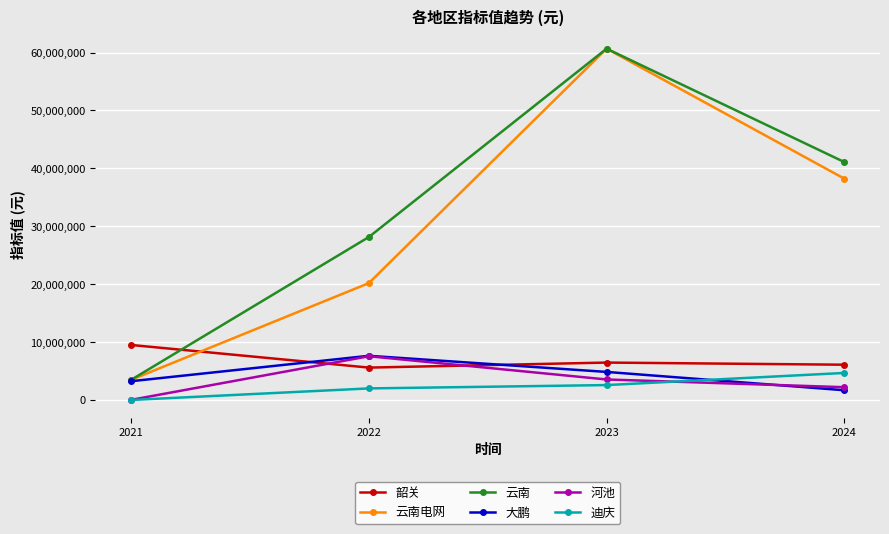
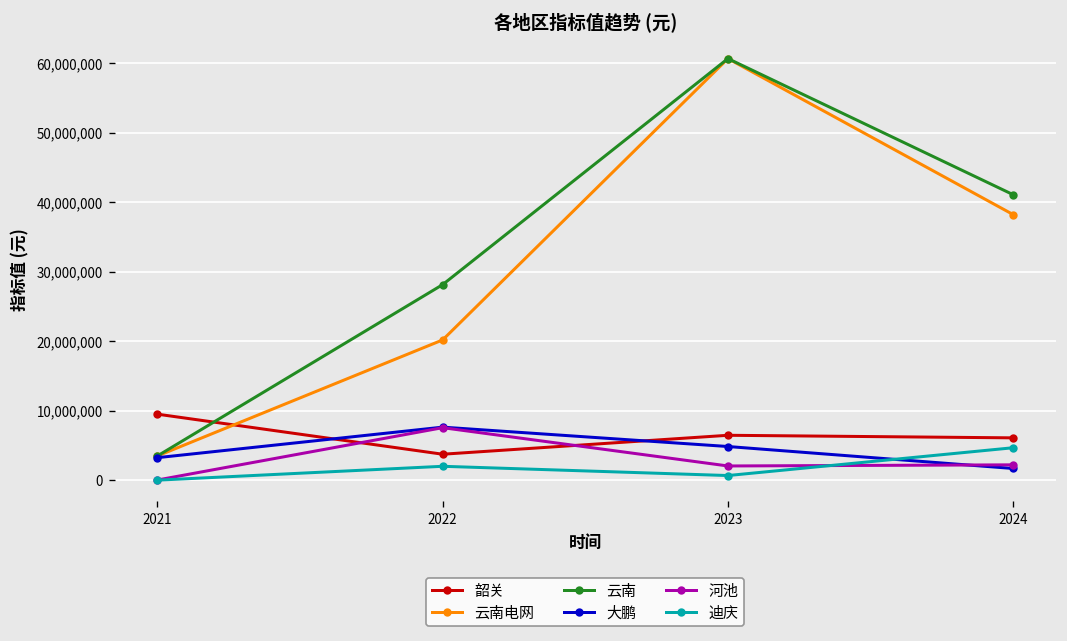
  {
    "韶关": {
      "2021": "10,000,000",
-     "2022": "6,000,000",
+     "2022": "4,000,000",
      "2023": "6,000,000",
      "2024": "6,000,000"
    },
    "云南电网": {
      "2022": "20,000,000",
      "2024": "38,000,000"
    },
    "云南": {
      "2022": "28,000,000",
      "2024": "41,000,000"
    },
    "大鹏": {
      "2023": "5,000,000",
      "2024": "2,000,000"
    },
    "河池": {
-     "2023": "4,000,000",
+     "2023": "2,000,000",
      "2024": "2,000,000"
    },
    "迪庆": {
      "2022": "2,000,000",
-     "2023": "3,000,000",
+     "2023": "1,000,000",
      "2024": "5,000,000"
    }
  }
